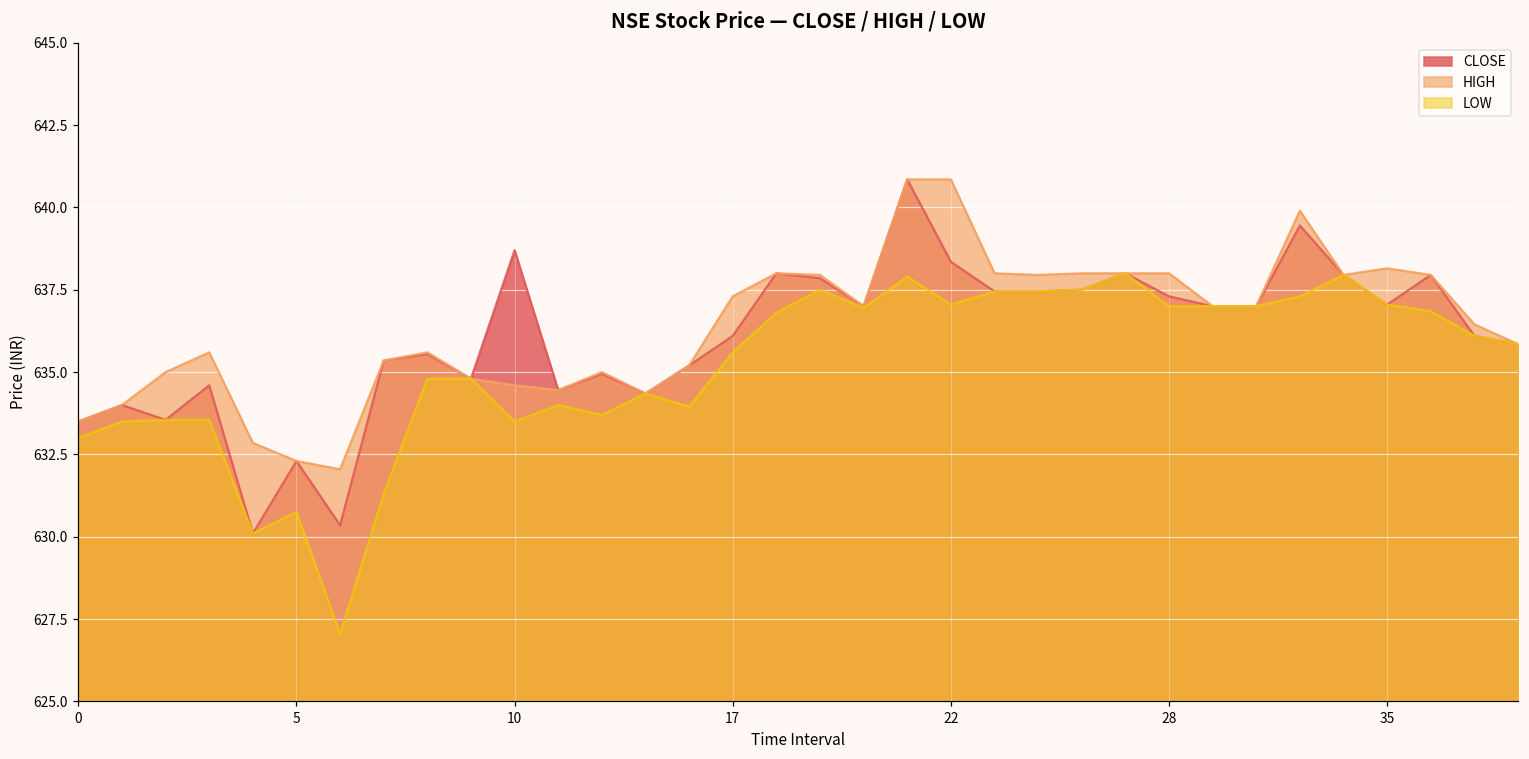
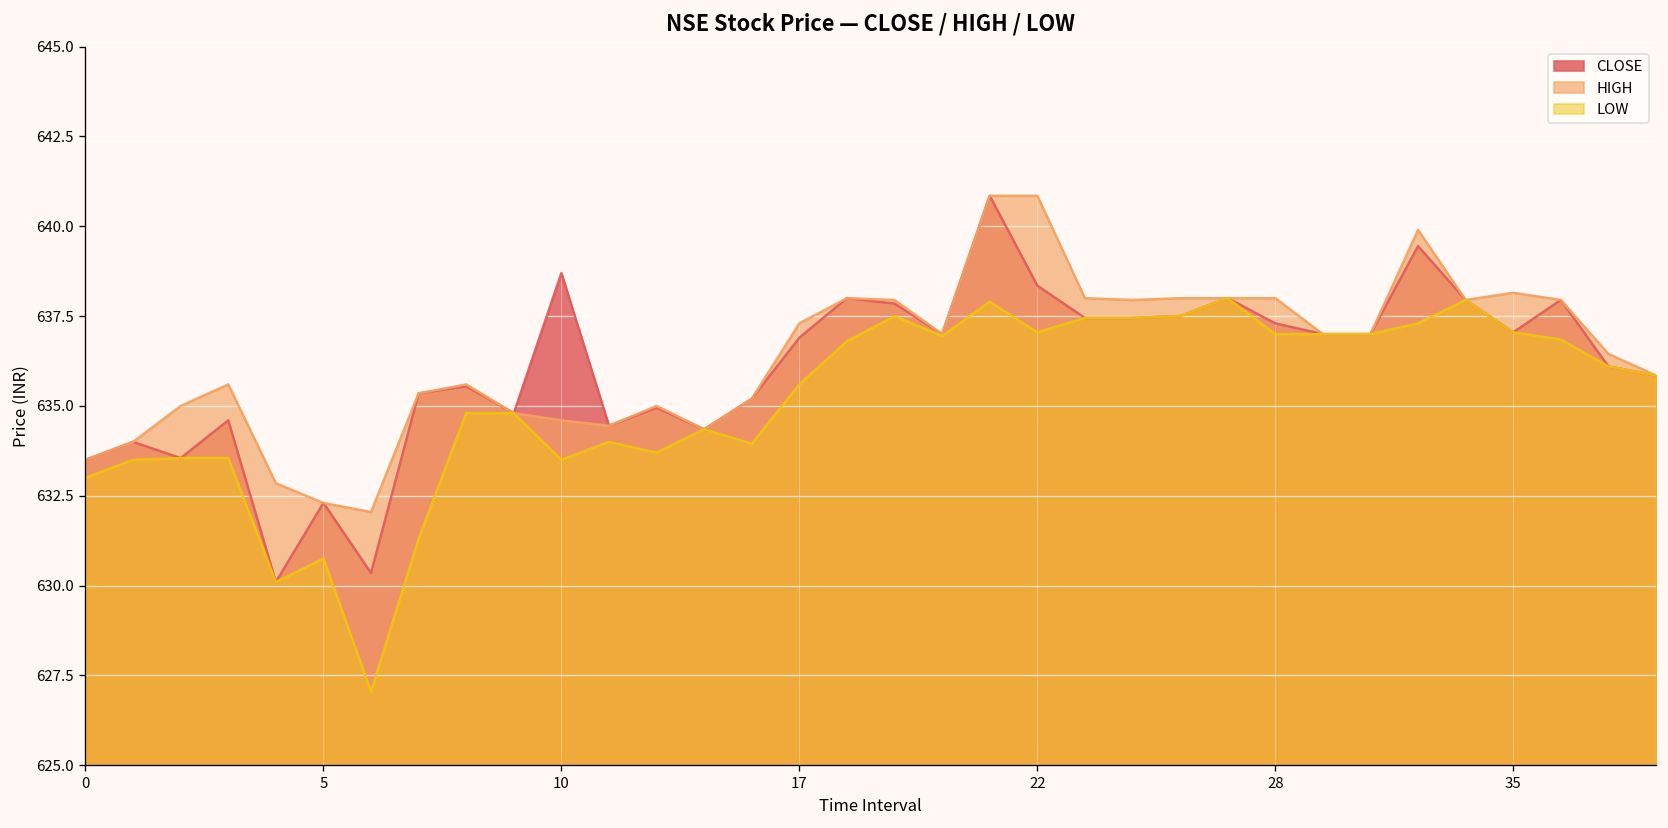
  {
    "CLOSE": {
      "10": 638.7,
-     "17": 636.1,
+     "17": 636.9,
      "22": 638.4,
      "28": 637.3
    }
  }
